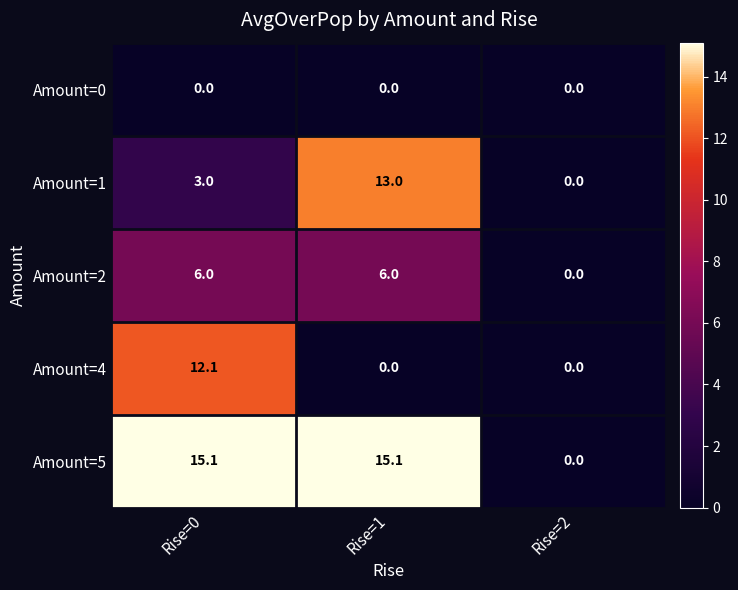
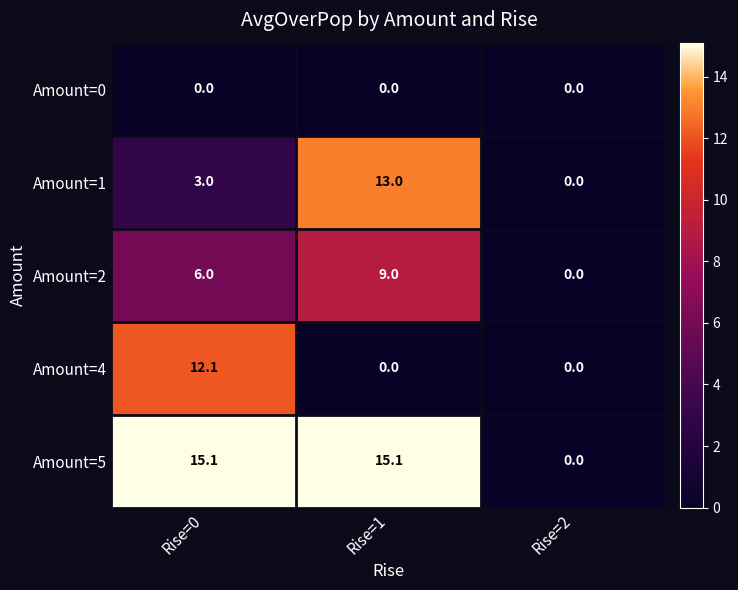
  {
    "Amount=0": {
      "Rise=0": 0.0,
      "Rise=1": 0.0,
      "Rise=2": 0.0
    },
    "Amount=1": {
      "Rise=0": 3.0,
      "Rise=1": 13.0,
      "Rise=2": 0.0
    },
    "Amount=2": {
      "Rise=0": 6.0,
-     "Rise=1": 6.0,
+     "Rise=1": 9.0,
      "Rise=2": 0.0
    },
    "Amount=4": {
      "Rise=0": 12.1,
      "Rise=1": 0.0,
      "Rise=2": 0.0
    },
    "Amount=5": {
      "Rise=0": 15.1,
      "Rise=1": 15.1,
      "Rise=2": 0.0
    }
  }
